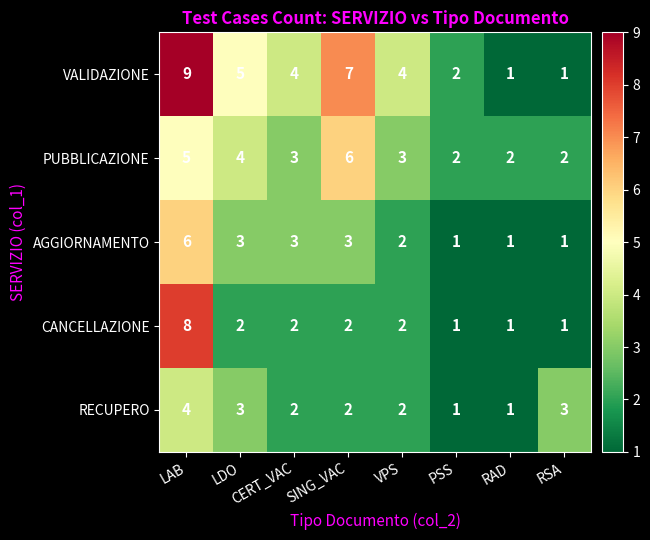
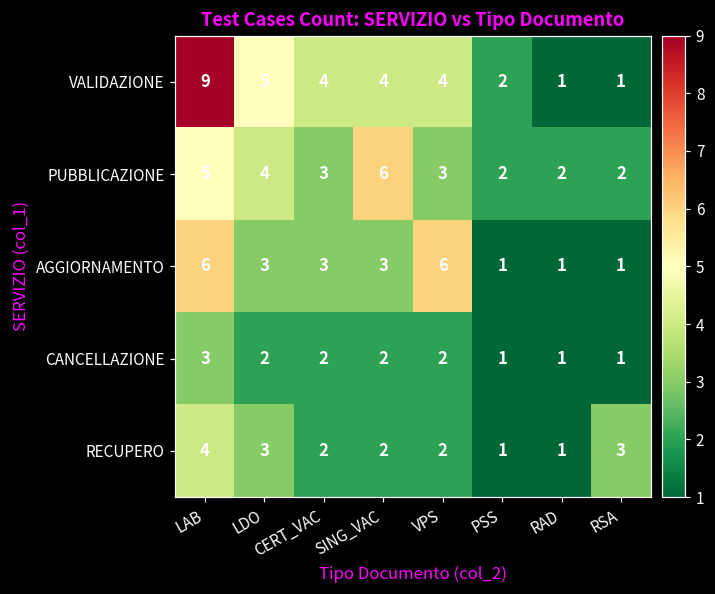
  {
    "VALIDAZIONE": {
      "LAB": 9,
      "LDO": 5,
      "CERT_VAC": 4,
-     "SING_VAC": 7,
+     "SING_VAC": 4,
      "VPS": 4,
      "PSS": 2,
      "RAD": 1,
      "RSA": 1
    },
    "PUBBLICAZIONE": {
      "LAB": 5,
      "LDO": 4,
      "CERT_VAC": 3,
      "SING_VAC": 6,
      "VPS": 3,
      "PSS": 2,
      "RAD": 2,
      "RSA": 2
    },
    "AGGIORNAMENTO": {
      "LAB": 6,
      "LDO": 3,
      "CERT_VAC": 3,
      "SING_VAC": 3,
-     "VPS": 2,
+     "VPS": 6,
      "PSS": 1,
      "RAD": 1,
      "RSA": 1
    },
    "CANCELLAZIONE": {
-     "LAB": 8,
+     "LAB": 3,
      "LDO": 2,
      "CERT_VAC": 2,
      "SING_VAC": 2,
      "VPS": 2,
      "PSS": 1,
      "RAD": 1,
      "RSA": 1
    },
    "RECUPERO": {
      "LAB": 4,
      "LDO": 3,
      "CERT_VAC": 2,
      "SING_VAC": 2,
      "VPS": 2,
      "PSS": 1,
      "RAD": 1,
      "RSA": 3
    }
  }
